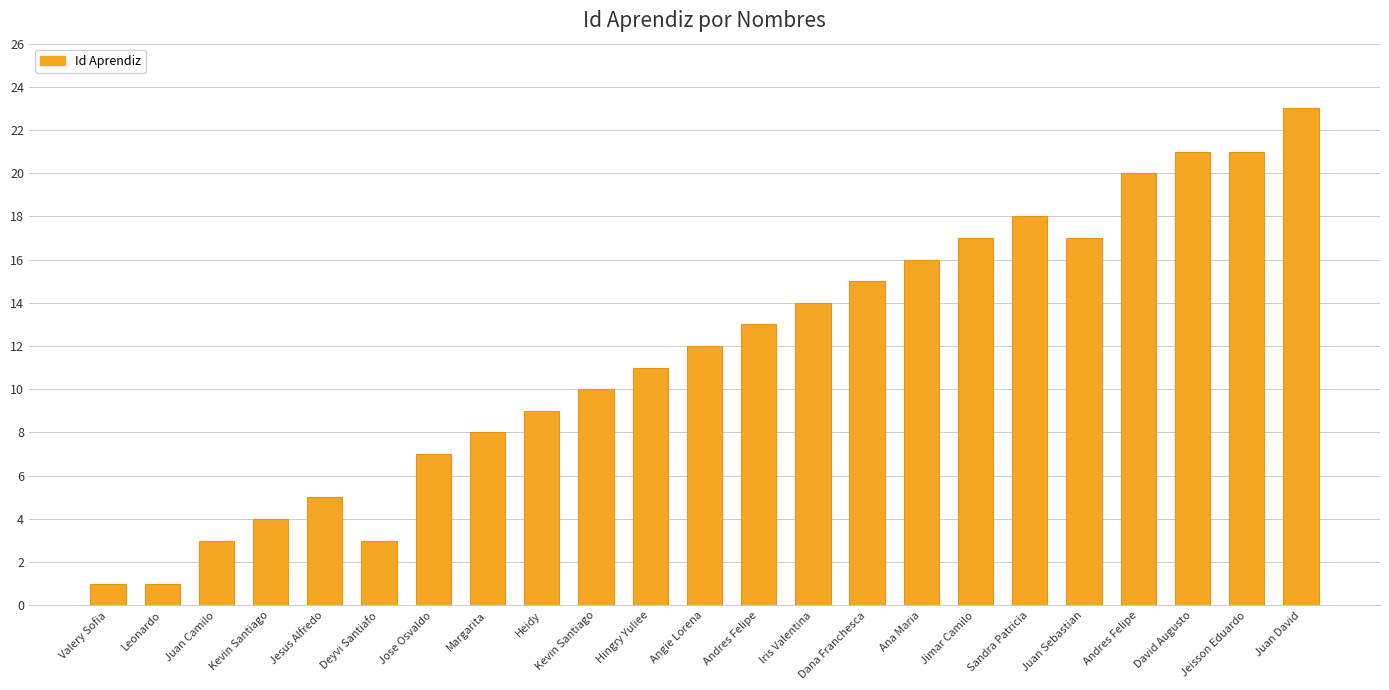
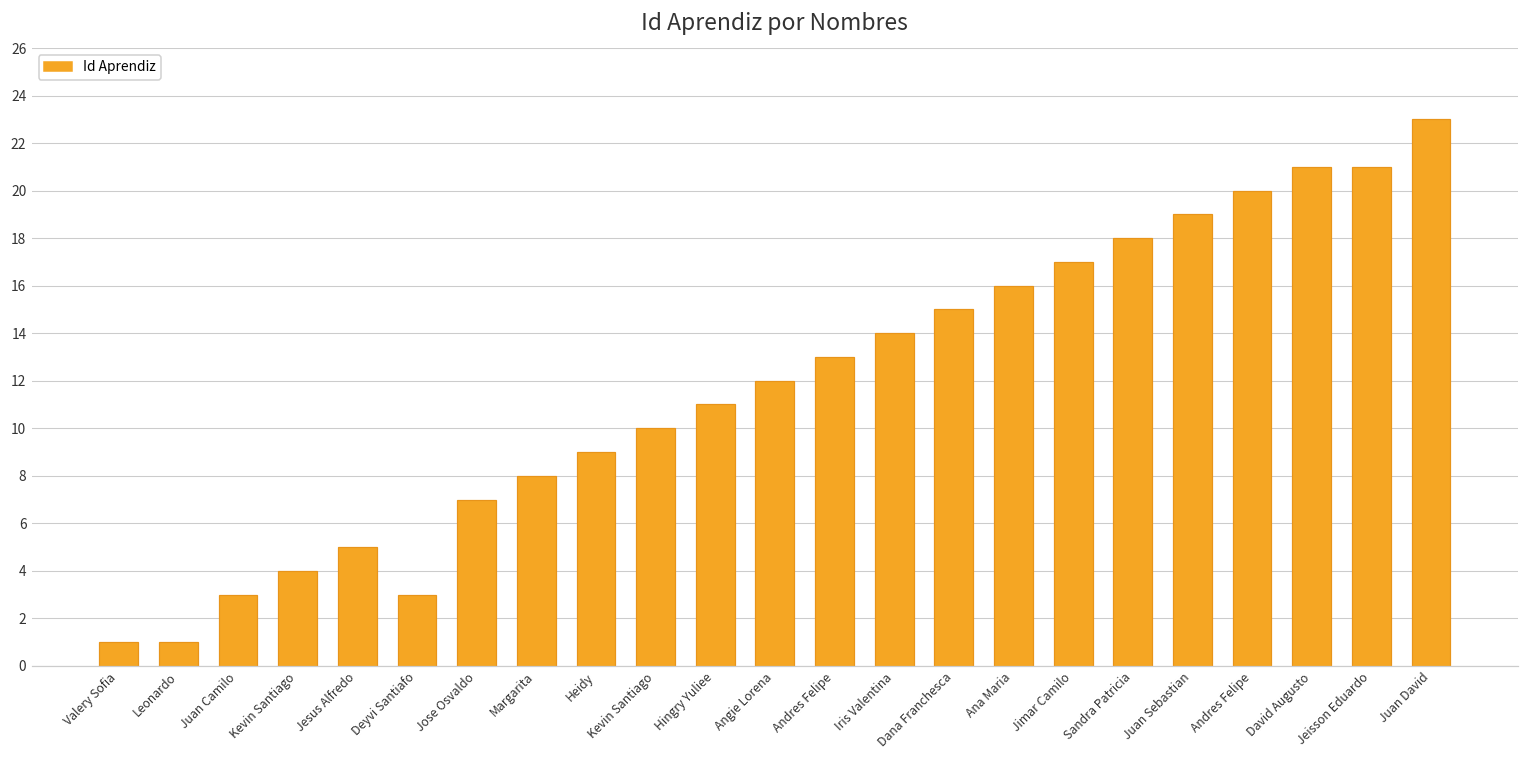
  {
    "Valery Sofia": 1,
    "Leonardo": 1,
    "Juan Camilo": 3,
    "Jesus Alfredo": 5,
    "Deyvi Santiafo": 3,
    "Jose Osvaldo": 7,
    "Margarita": 8,
    "Heidy": 9,
    "Hingry Yuliee": 11,
    "Angie Lorena": 12,
    "Iris Valentina": 14,
    "Dana Franchesca": 15,
    "Ana Maria": 16,
    "Jimar Camilo": 17,
    "Sandra Patricia": 18,
-   "Juan Sebastian": 17,
+   "Juan Sebastian": 19,
    "David Augusto": 21,
    "Jeisson Eduardo": 21,
    "Juan David": 23
  }
